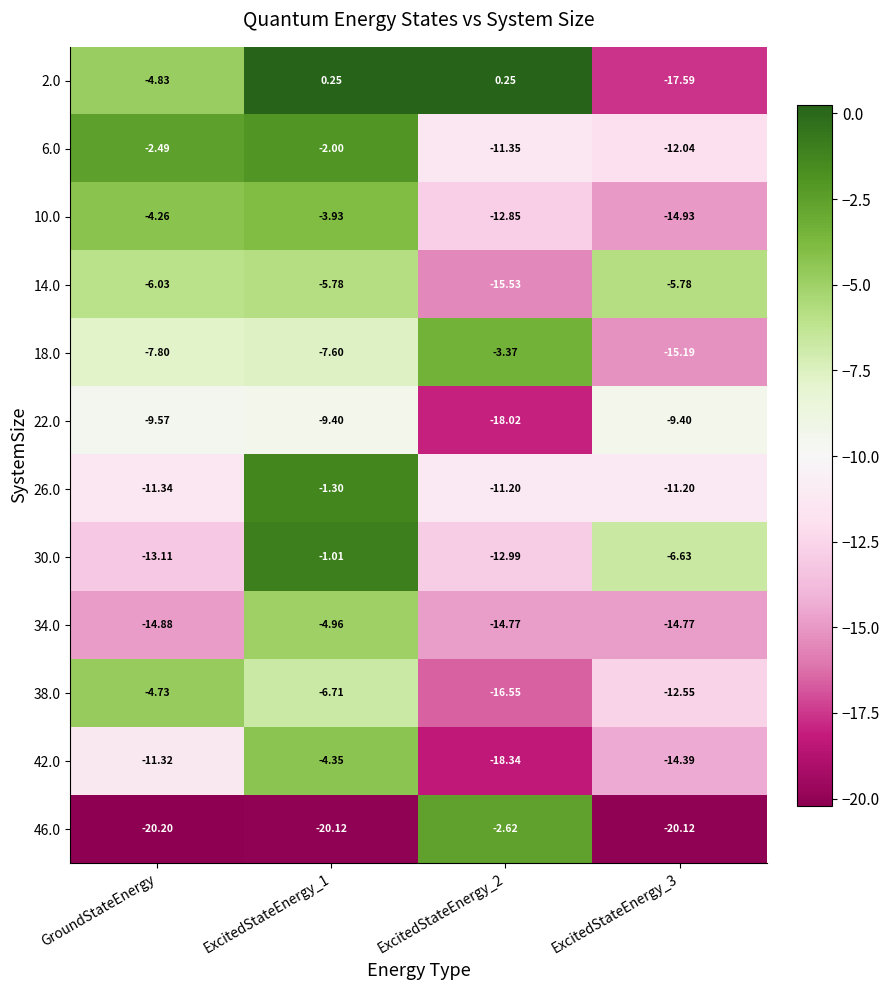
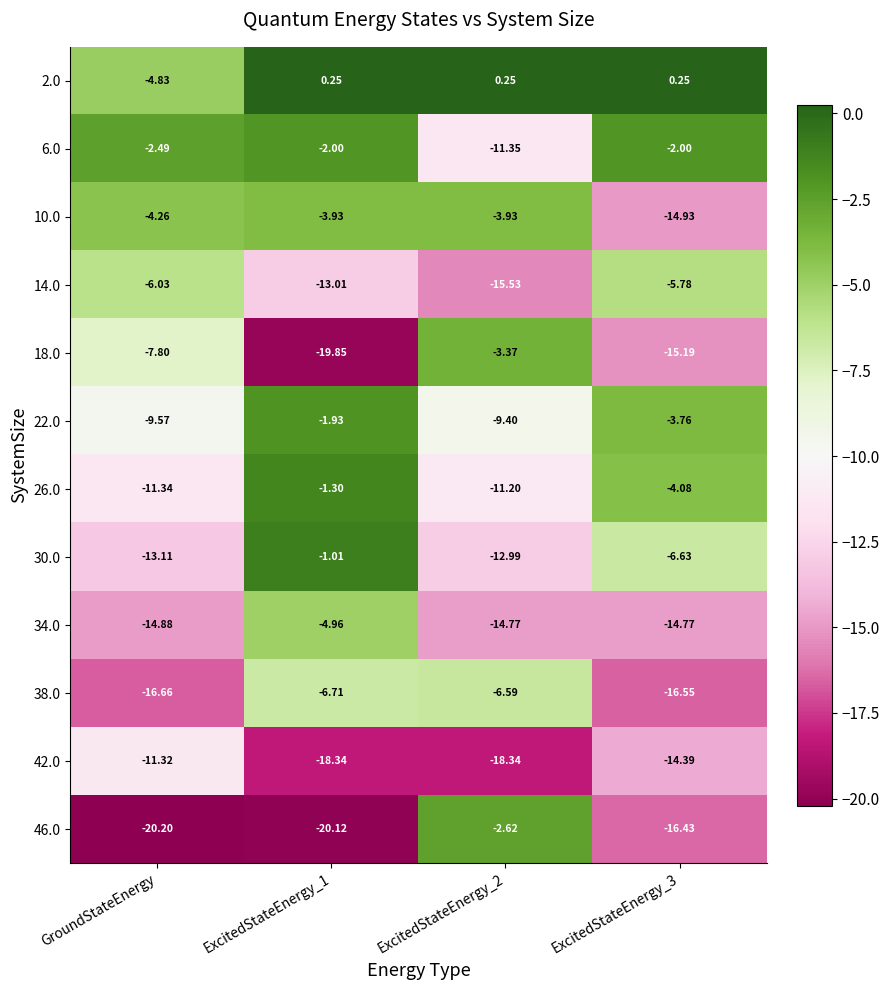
  {
    "2.0": {
      "GroundStateEnergy": -4.83,
      "ExcitedStateEnergy_1": 0.25,
      "ExcitedStateEnergy_2": 0.25,
-     "ExcitedStateEnergy_3": -17.59
+     "ExcitedStateEnergy_3": 0.25
    },
    "6.0": {
      "GroundStateEnergy": -2.49,
      "ExcitedStateEnergy_1": -2.00,
      "ExcitedStateEnergy_2": -11.35,
-     "ExcitedStateEnergy_3": -12.04
+     "ExcitedStateEnergy_3": -2.00
    },
    "10.0": {
      "GroundStateEnergy": -4.26,
      "ExcitedStateEnergy_1": -3.93,
-     "ExcitedStateEnergy_2": -12.85,
+     "ExcitedStateEnergy_2": -3.93,
      "ExcitedStateEnergy_3": -14.93
    },
    "14.0": {
      "GroundStateEnergy": -6.03,
-     "ExcitedStateEnergy_1": -5.78,
+     "ExcitedStateEnergy_1": -13.01,
      "ExcitedStateEnergy_2": -15.53,
      "ExcitedStateEnergy_3": -5.78
    },
    "18.0": {
      "GroundStateEnergy": -7.80,
-     "ExcitedStateEnergy_1": -7.60,
+     "ExcitedStateEnergy_1": -19.85,
      "ExcitedStateEnergy_2": -3.37,
      "ExcitedStateEnergy_3": -15.19
    },
    "22.0": {
      "GroundStateEnergy": -9.57,
-     "ExcitedStateEnergy_1": -9.40,
-     "ExcitedStateEnergy_2": -18.02,
-     "ExcitedStateEnergy_3": -9.40
+     "ExcitedStateEnergy_1": -1.93,
+     "ExcitedStateEnergy_2": -9.40,
+     "ExcitedStateEnergy_3": -3.76
    },
    "26.0": {
      "GroundStateEnergy": -11.34,
      "ExcitedStateEnergy_1": -1.30,
      "ExcitedStateEnergy_2": -11.20,
-     "ExcitedStateEnergy_3": -11.20
+     "ExcitedStateEnergy_3": -4.08
    },
    "30.0": {
      "GroundStateEnergy": -13.11,
      "ExcitedStateEnergy_1": -1.01,
      "ExcitedStateEnergy_2": -12.99,
      "ExcitedStateEnergy_3": -6.63
    },
    "34.0": {
      "GroundStateEnergy": -14.88,
      "ExcitedStateEnergy_1": -4.96,
      "ExcitedStateEnergy_2": -14.77,
      "ExcitedStateEnergy_3": -14.77
    },
    "38.0": {
-     "GroundStateEnergy": -4.73,
+     "GroundStateEnergy": -16.66,
      "ExcitedStateEnergy_1": -6.71,
-     "ExcitedStateEnergy_2": -16.55,
-     "ExcitedStateEnergy_3": -12.55
+     "ExcitedStateEnergy_2": -6.59,
+     "ExcitedStateEnergy_3": -16.55
    },
    "42.0": {
      "GroundStateEnergy": -11.32,
-     "ExcitedStateEnergy_1": -4.35,
+     "ExcitedStateEnergy_1": -18.34,
      "ExcitedStateEnergy_2": -18.34,
      "ExcitedStateEnergy_3": -14.39
    },
    "46.0": {
      "GroundStateEnergy": -20.20,
      "ExcitedStateEnergy_1": -20.12,
      "ExcitedStateEnergy_2": -2.62,
-     "ExcitedStateEnergy_3": -20.12
+     "ExcitedStateEnergy_3": -16.43
    }
  }
